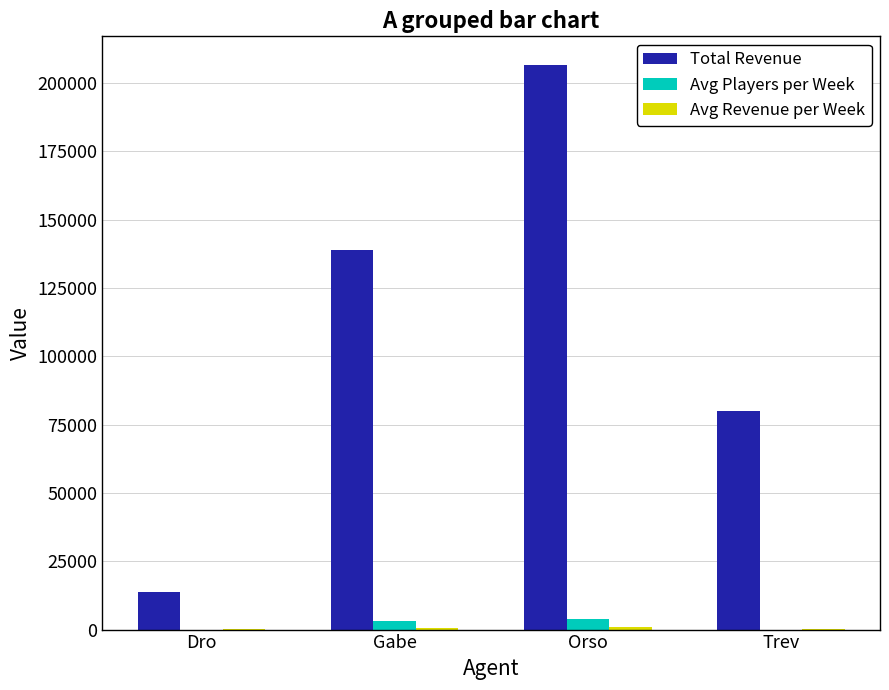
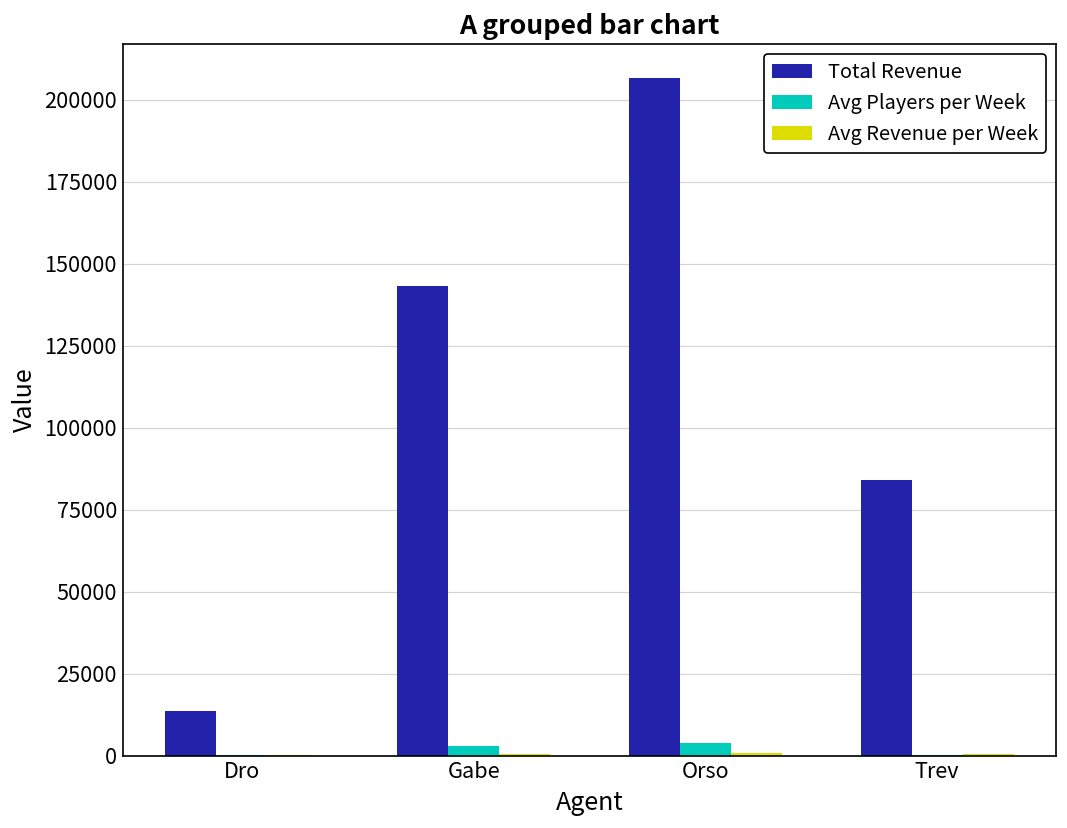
  {
    "Total Revenue": {
      "Dro": 14000,
-     "Gabe": 139000,
+     "Gabe": 143000,
      "Orso": 207000,
-     "Trev": 80000
+     "Trev": 84000
    },
    "Avg Players per Week": {
      "Gabe": 3000,
      "Orso": 4000
    }
  }
